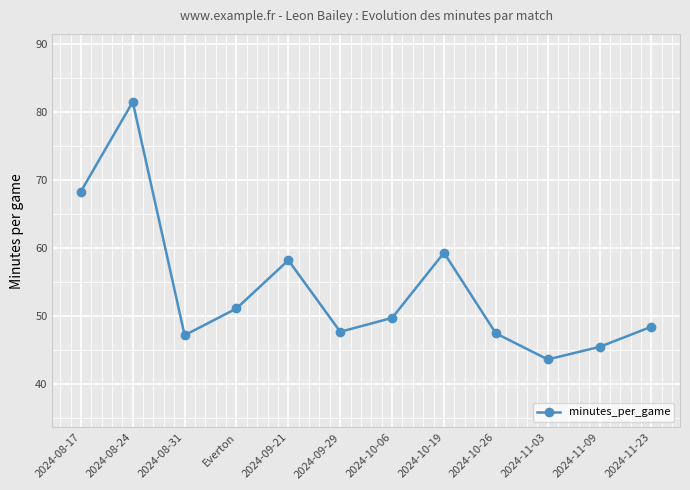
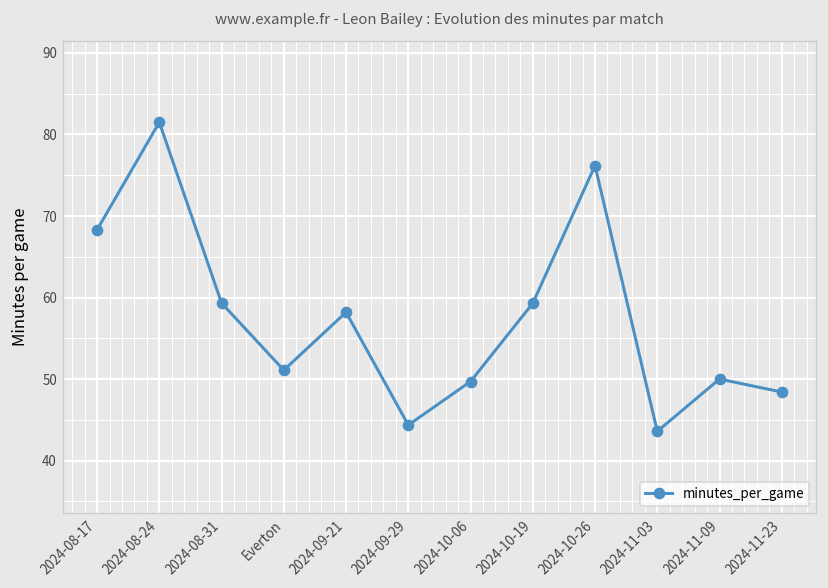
  {
    "2024-08-17": 68,
    "2024-08-24": 82,
-   "2024-08-31": 47,
+   "2024-08-31": 59,
    "Everton": 51,
    "2024-09-21": 58,
-   "2024-09-29": 48,
+   "2024-09-29": 44,
    "2024-10-06": 50,
    "2024-10-19": 59,
-   "2024-10-26": 47,
+   "2024-10-26": 76,
    "2024-11-03": 44,
-   "2024-11-09": 45,
+   "2024-11-09": 50,
    "2024-11-23": 48
  }
